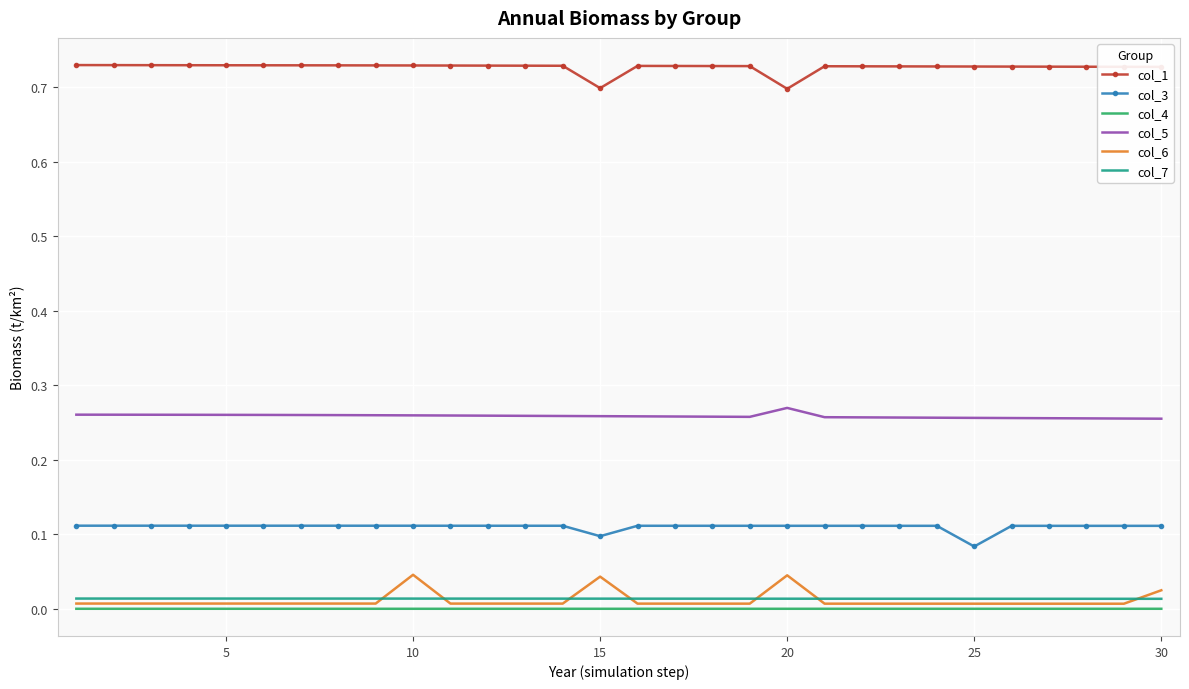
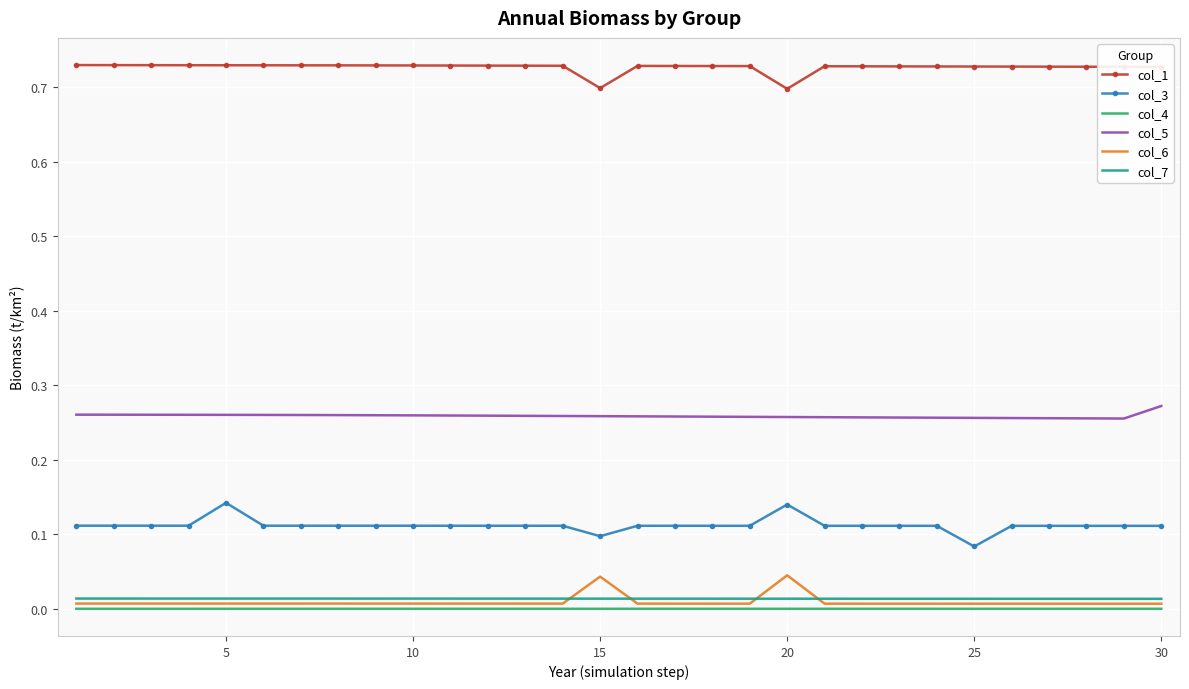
  {
    "col_1": {
      "5": 0.73,
      "10": 0.73,
      "15": 0.70,
      "20": 0.70,
      "25": 0.73
    },
    "col_3": {
-     "5": 0.11,
+     "5": 0.14,
      "10": 0.11,
      "15": 0.10,
-     "20": 0.11,
+     "20": 0.14,
      "25": 0.08,
      "30": 0.11
    },
    "col_5": {
      "5": 0.26,
      "10": 0.26,
      "15": 0.26,
-     "20": 0.27,
+     "20": 0.26,
      "25": 0.26,
-     "30": 0.26
+     "30": 0.27
    },
    "col_6": {
      "5": 0.01,
-     "10": 0.05,
+     "10": 0.01,
      "15": 0.04,
      "20": 0.05,
      "25": 0.01,
-     "30": 0.03
+     "30": 0.01
    }
  }
